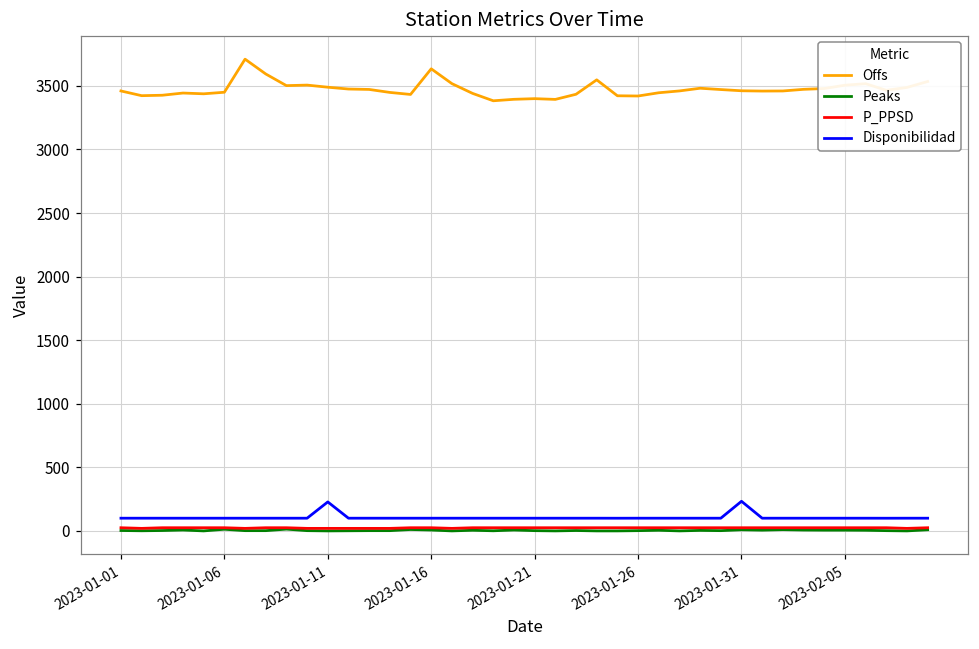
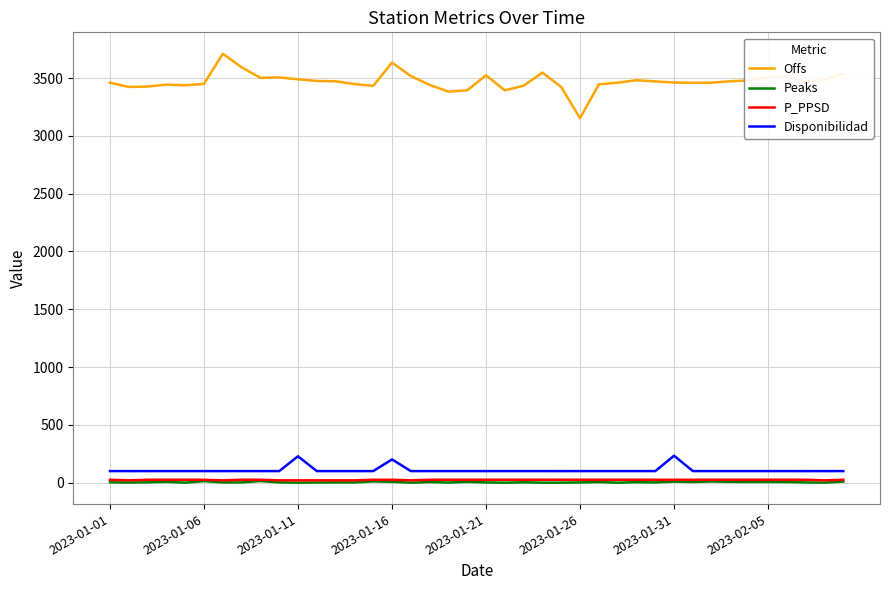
  {
    "Offs": {
      "2023-01-01": 3460,
      "2023-01-06": 3450,
      "2023-01-11": 3490,
      "2023-01-16": 3630,
-     "2023-01-21": 3400,
-     "2023-01-26": 3420,
+     "2023-01-21": 3520,
+     "2023-01-26": 3150,
      "2023-01-31": 3460
    },
    "Peaks": {
      "2023-01-21": 0,
      "2023-01-26": 0
    },
    "P_PPSD": {
      "2023-01-21": 30,
      "2023-01-26": 30
    },
    "Disponibilidad": {
      "2023-01-01": 100,
      "2023-01-06": 100,
      "2023-01-11": 230,
-     "2023-01-16": 100,
+     "2023-01-16": 200,
      "2023-01-21": 100,
      "2023-01-26": 100,
      "2023-01-31": 230,
      "2023-02-05": 100
    }
  }
